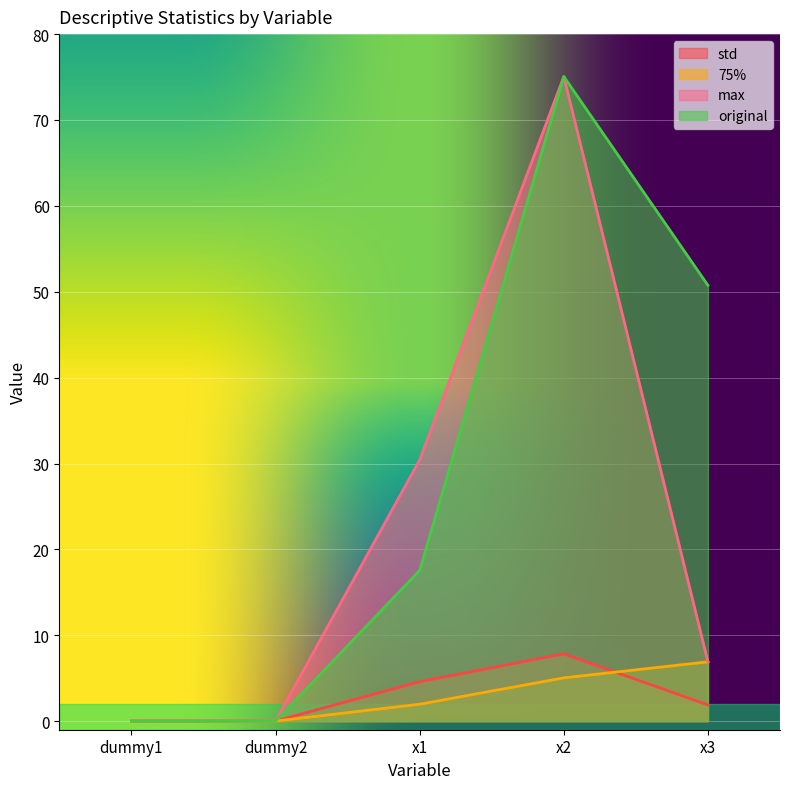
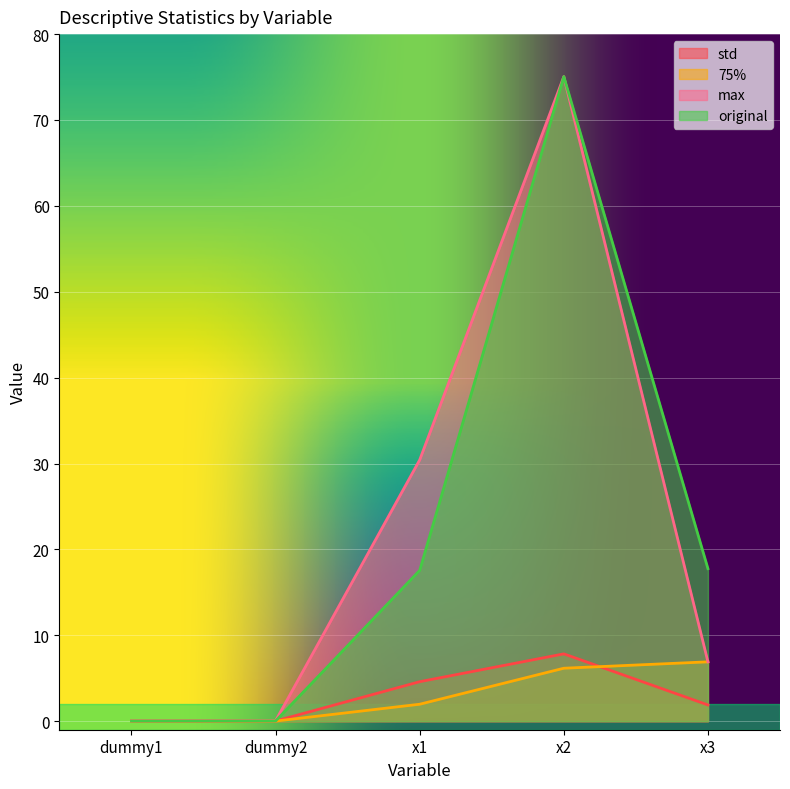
  {
    "std": {
      "x1": 5,
      "x2": 8
    },
    "75%": {
-     "x2": 5
+     "x2": 6
    },
    "max": {
      "x1": 30
    },
    "original": {
      "x1": 18,
-     "x3": 51
+     "x3": 18
    }
  }
